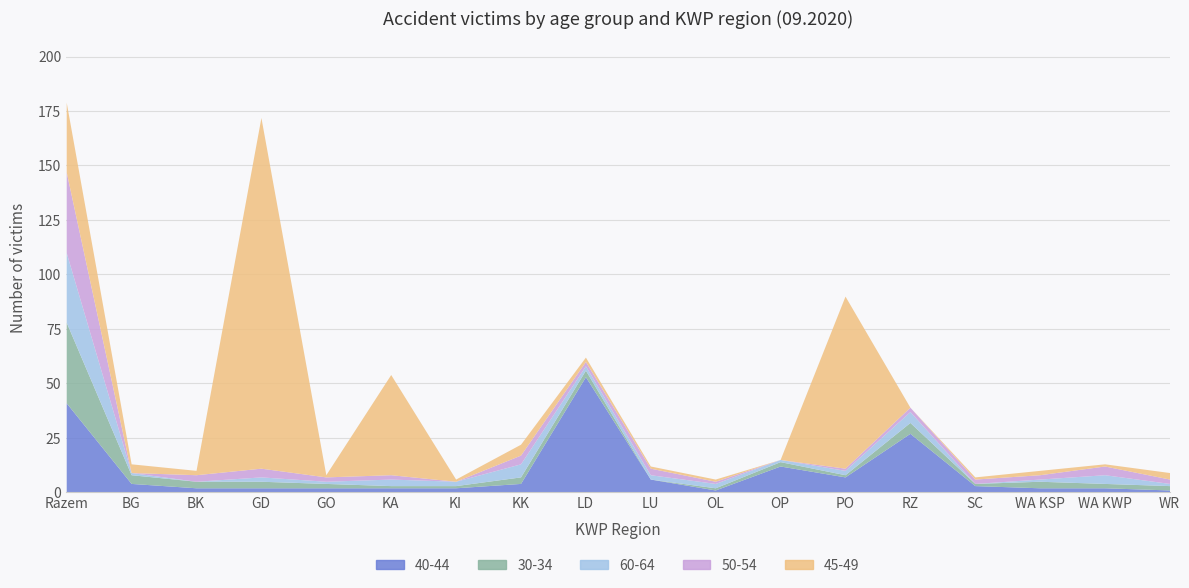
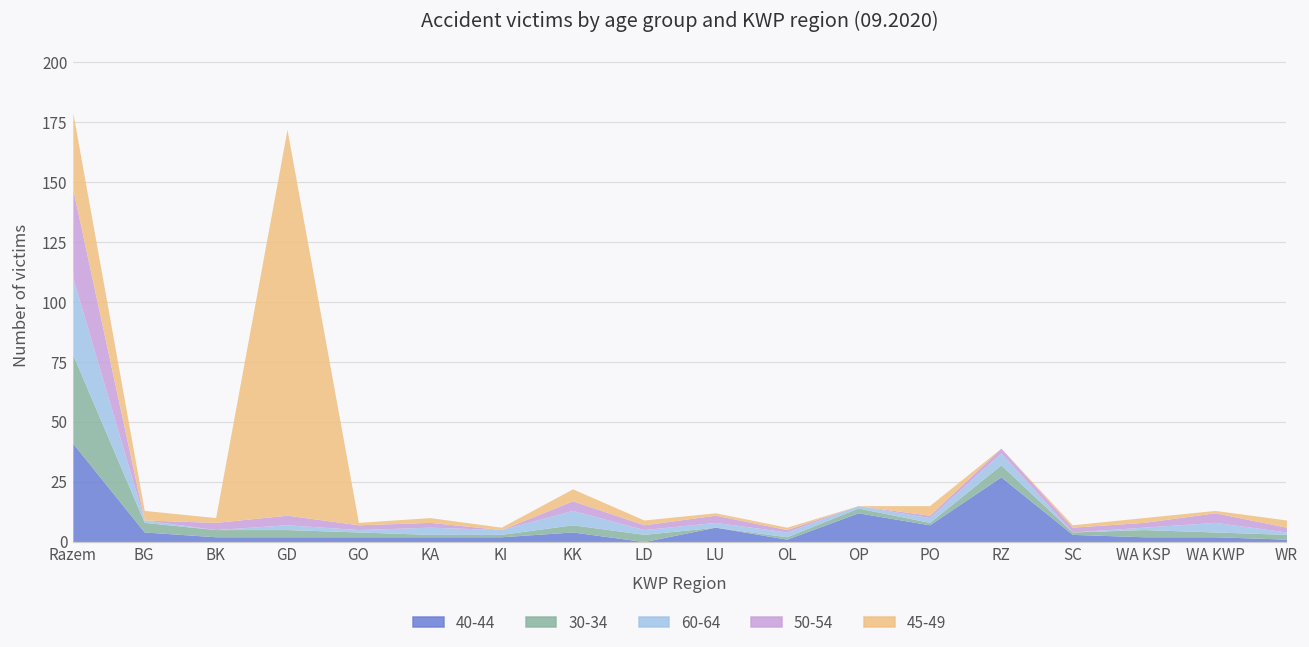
  {
    "40-44": {
      "Razem": 41,
      "BG": 4,
      "BK": 2,
      "GD": 2,
      "GO": 2,
      "KK": 4,
-     "LD": 53,
+     "LD": 0,
      "OP": 12,
      "RZ": 27,
      "WA KSP": 2,
      "WA KWP": 2
    },
    "30-34": {
      "Razem": 37,
      "GD": 3,
      "KK": 3,
      "LD": 3,
      "RZ": 5,
      "WA KWP": 2
    },
    "45-49": {
      "Razem": 32,
      "BG": 4,
      "BK": 2,
      "GD": 161,
-     "KA": 46,
+     "KA": 2,
      "KK": 5,
      "LD": 2,
-     "PO": 79,
+     "PO": 4,
      "WA KSP": 2,
      "WR": 3
    }
  }
